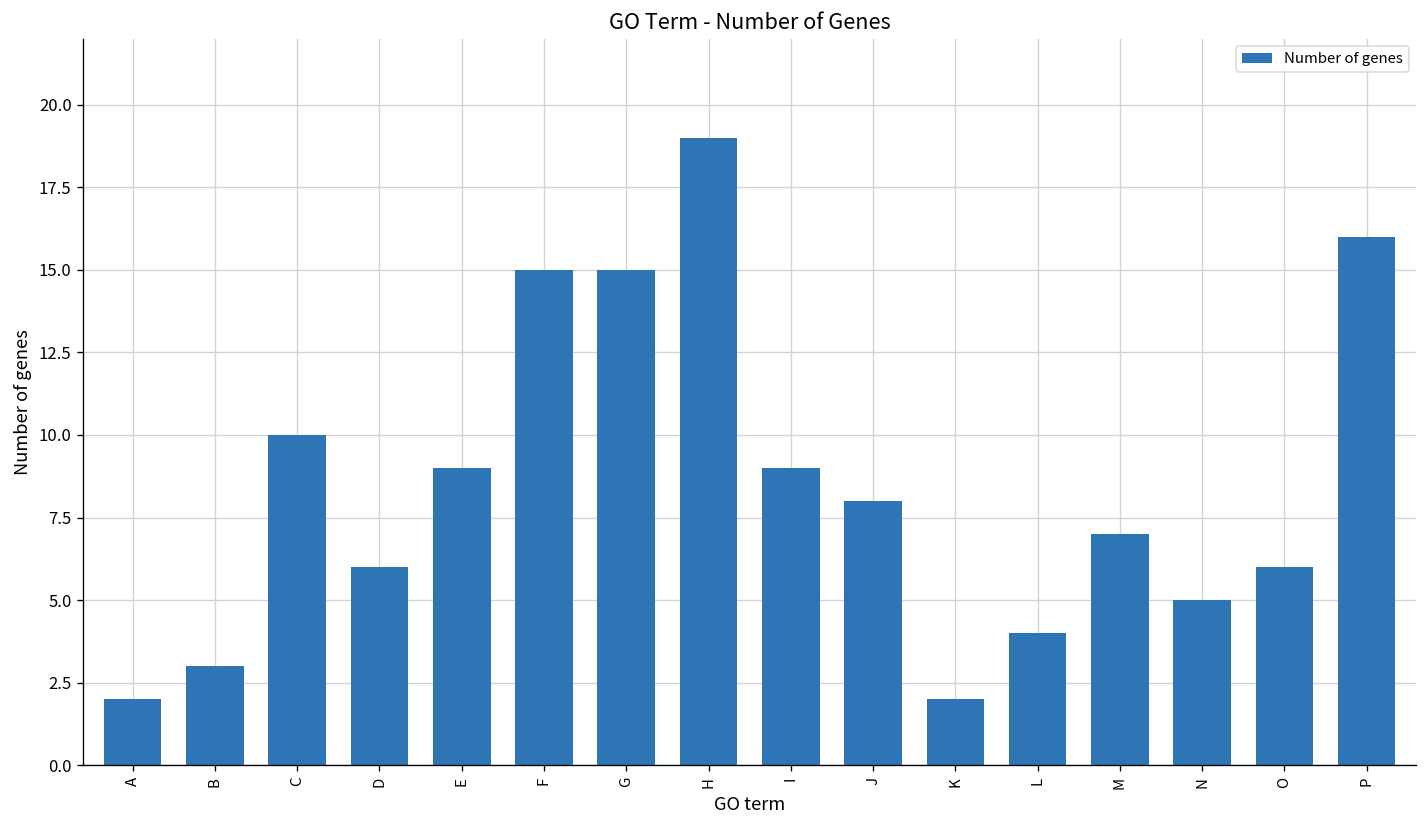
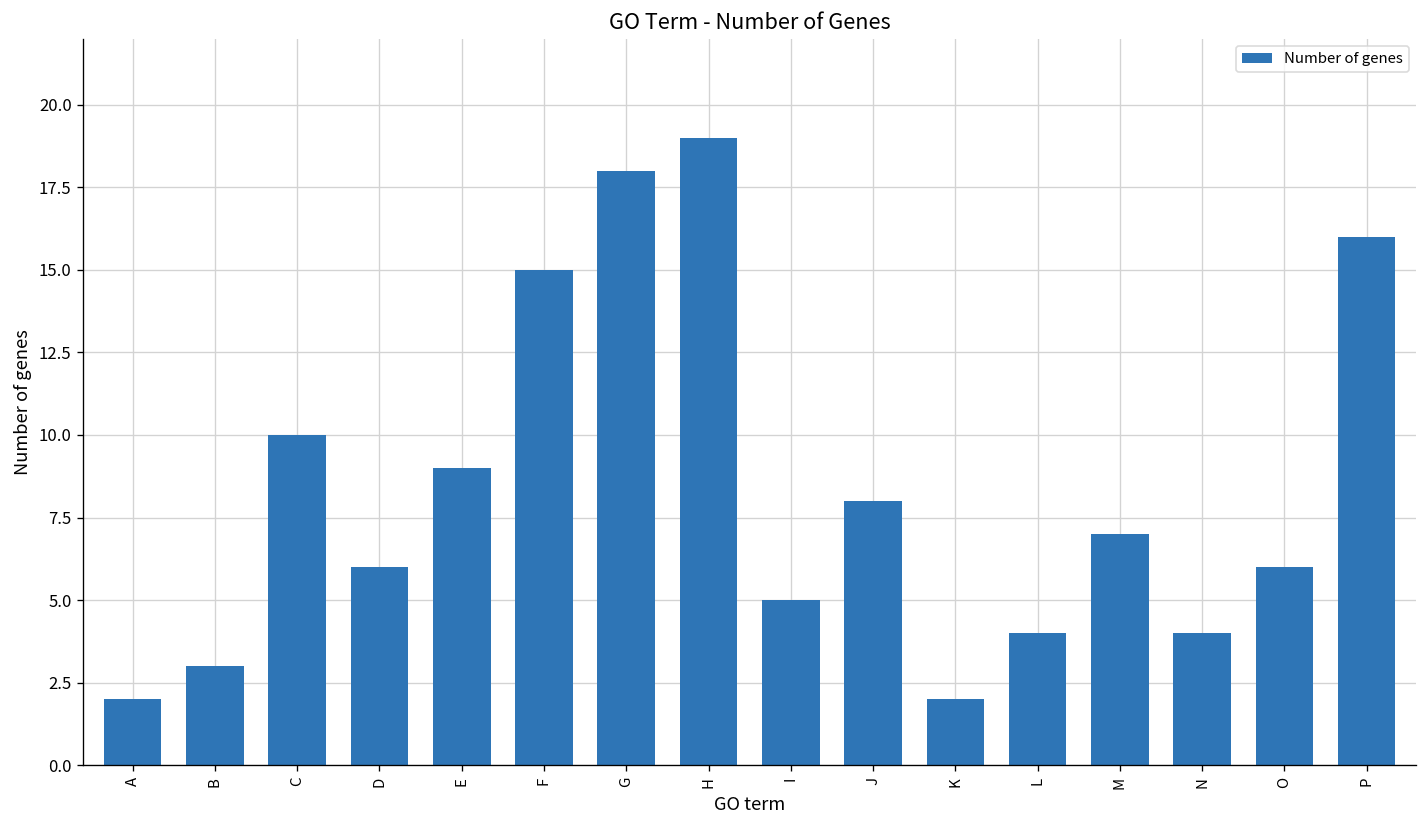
  {
    "A": 2,
    "B": 3,
    "C": 10,
    "D": 6,
    "E": 9,
    "F": 15,
-   "G": 15,
+   "G": 18,
    "H": 19,
-   "I": 9,
+   "I": 5,
    "J": 8,
    "K": 2,
    "L": 4,
    "M": 7,
-   "N": 5,
+   "N": 4,
    "O": 6,
    "P": 16
  }
